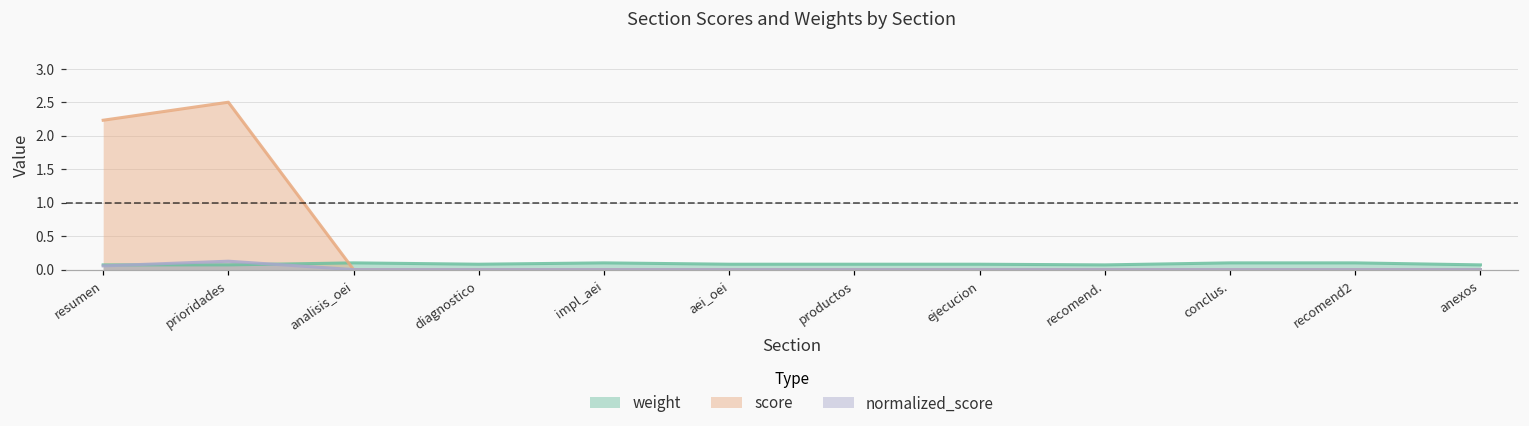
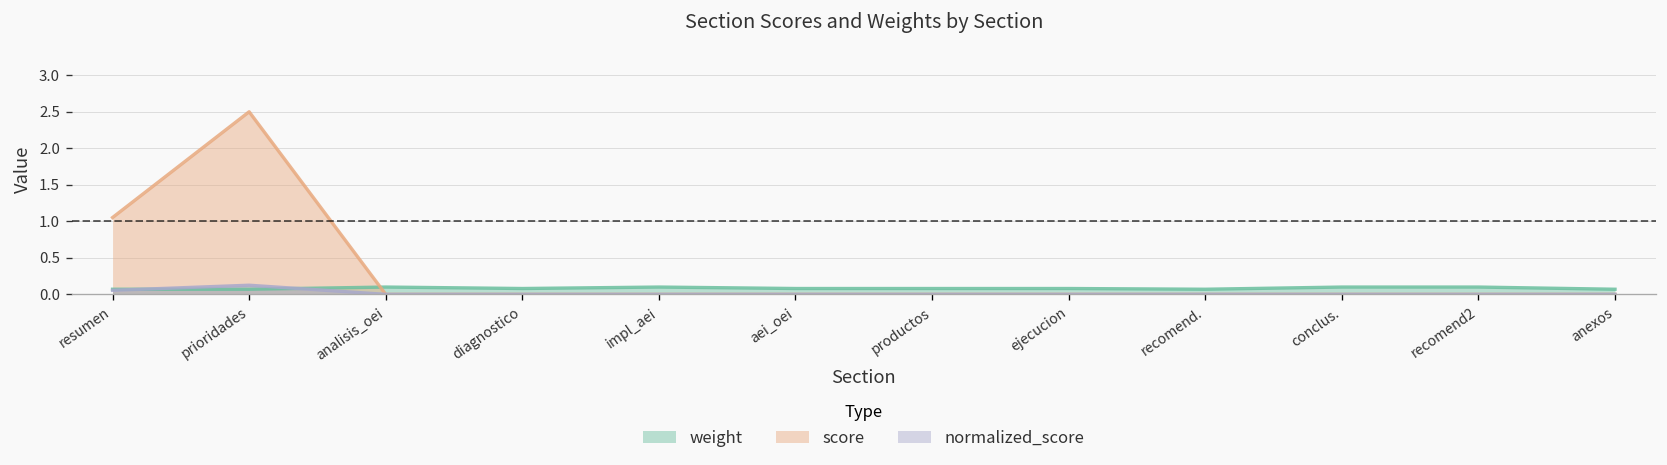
  {
    "score": {
-     "resumen": 2.2,
+     "resumen": 1.1,
      "prioridades": 2.5
    }
  }
